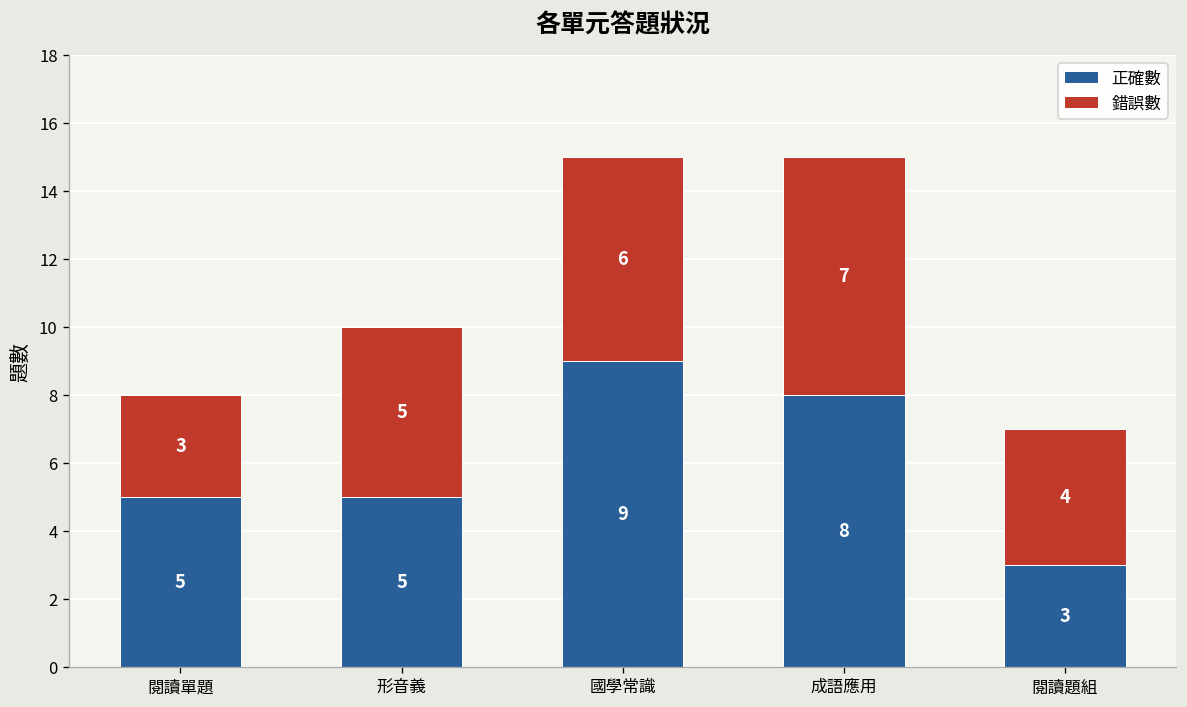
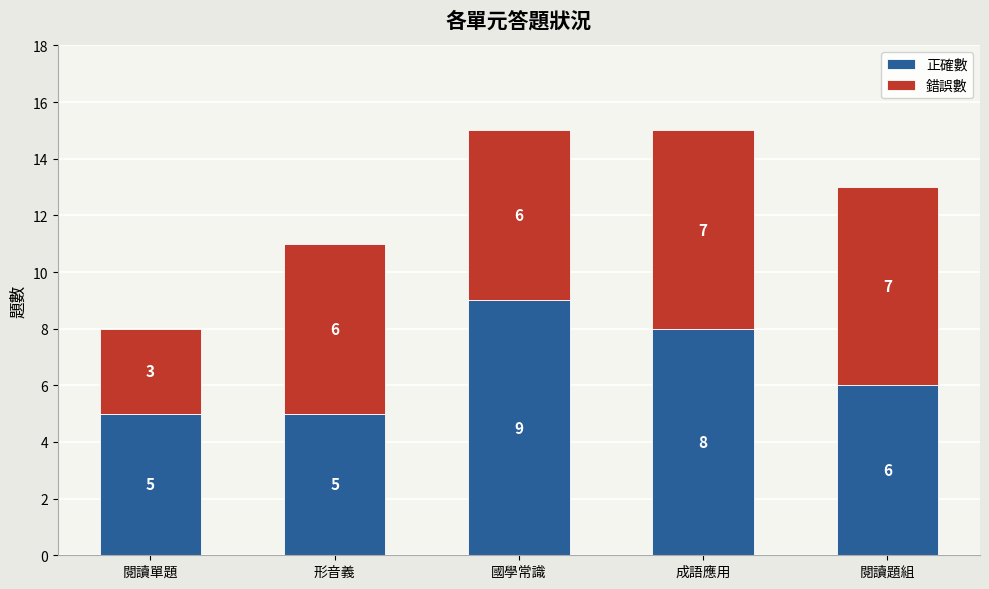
  {
    "正確數": {
      "閱讀單題": 5,
      "形音義": 5,
      "國學常識": 9,
      "成語應用": 8,
-     "閱讀題組": 3
+     "閱讀題組": 6
    },
    "錯誤數": {
      "閱讀單題": 3,
-     "形音義": 5,
+     "形音義": 6,
      "國學常識": 6,
      "成語應用": 7,
-     "閱讀題組": 4
+     "閱讀題組": 7
    }
  }
